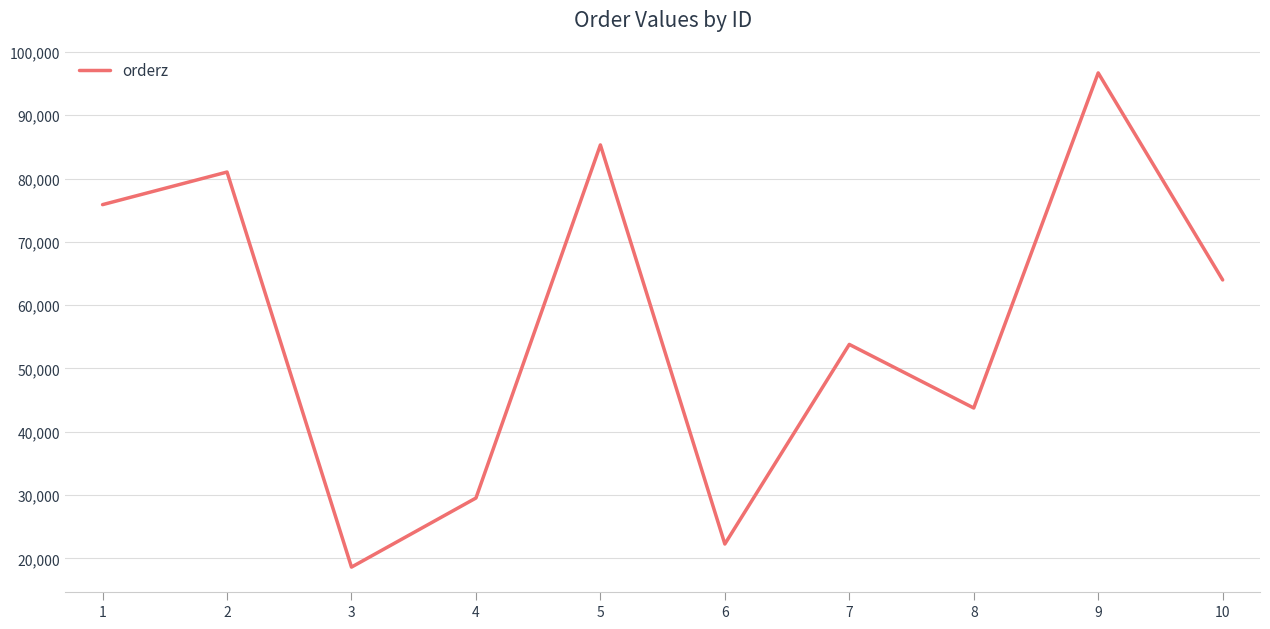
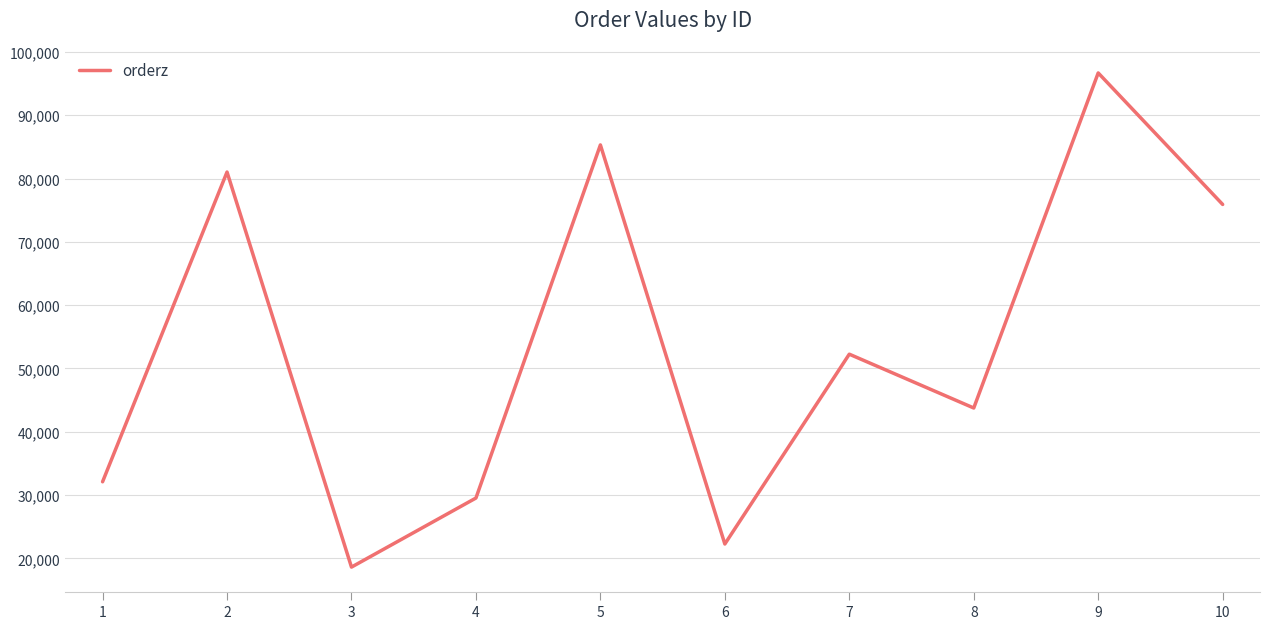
  {
-   "1": "76,000",
+   "1": "32,000",
    "2": "81,000",
    "3": "19,000",
    "4": "30,000",
    "5": "85,000",
    "6": "22,000",
-   "7": "54,000",
+   "7": "52,000",
    "8": "44,000",
    "9": "97,000",
-   "10": "64,000"
+   "10": "76,000"
  }
